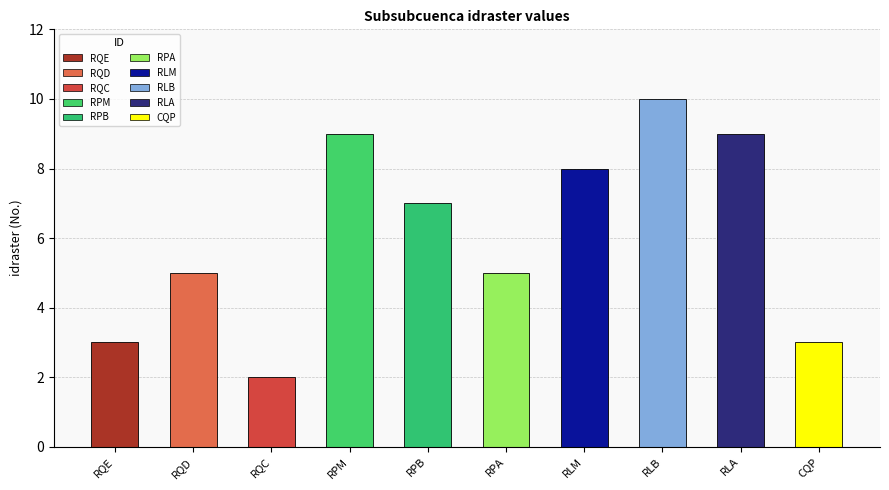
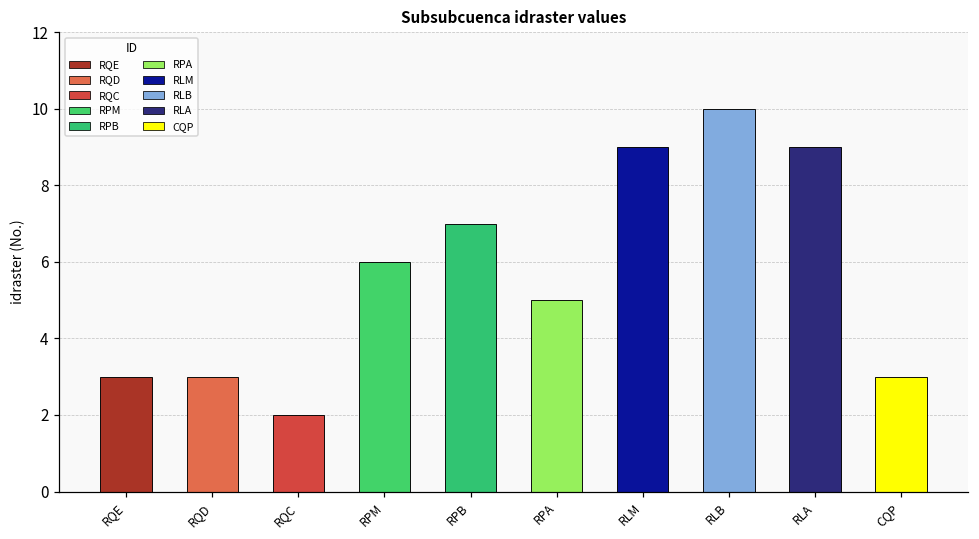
  {
    "RQE": 3,
-   "RQD": 5,
+   "RQD": 3,
    "RQC": 2,
-   "RPM": 9,
+   "RPM": 6,
    "RPB": 7,
    "RPA": 5,
-   "RLM": 8,
+   "RLM": 9,
    "RLB": 10,
    "RLA": 9,
    "CQP": 3
  }
